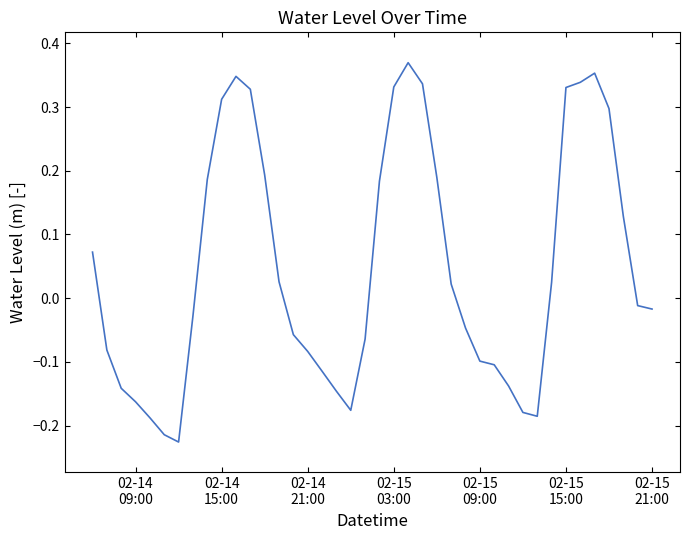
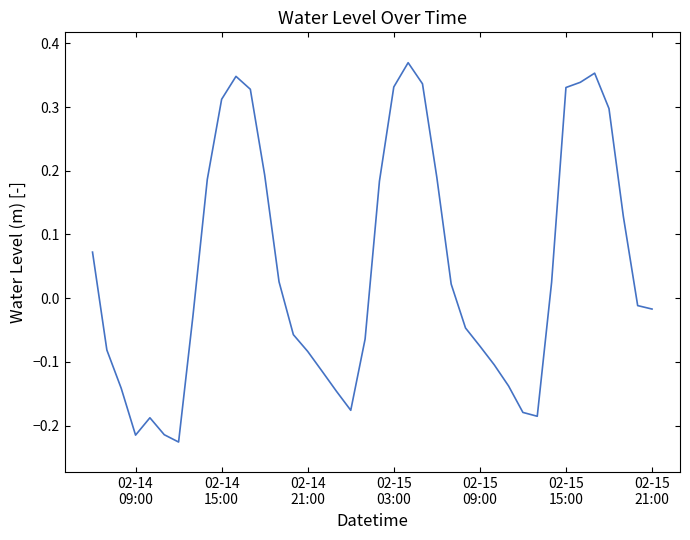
  {
-   "02-14 09:00": -0.16,
+   "02-14 09:00": -0.22,
    "02-14 15:00": 0.31,
    "02-14 21:00": -0.08,
    "02-15 03:00": 0.33,
-   "02-15 09:00": -0.10,
+   "02-15 09:00": -0.08,
    "02-15 15:00": 0.33,
    "02-15 21:00": -0.02
  }
